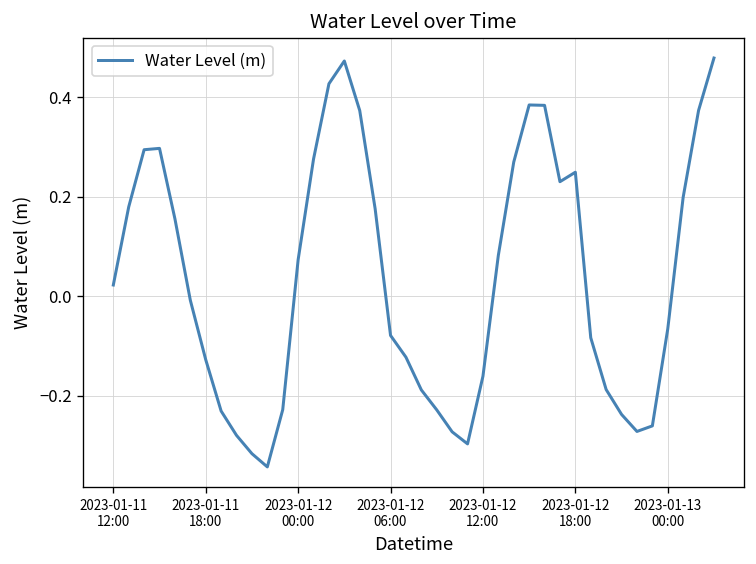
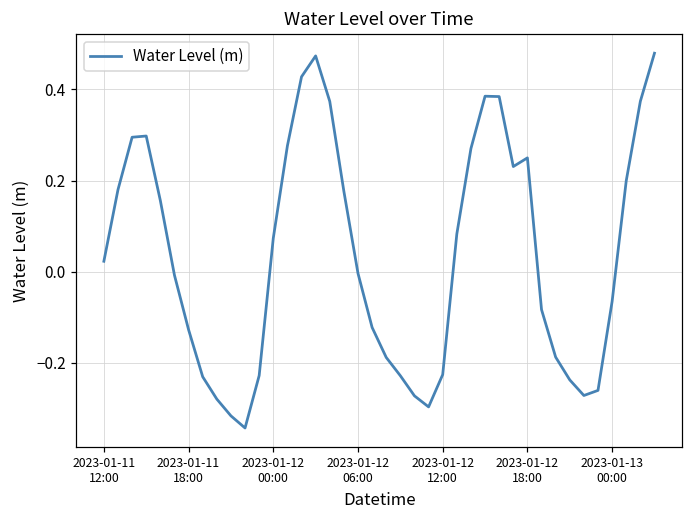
  {
    "2023-01-11 12:00": 0.02,
    "2023-01-11 18:00": -0.13,
    "2023-01-12 00:00": 0.07,
-   "2023-01-12 06:00": -0.08,
-   "2023-01-12 12:00": -0.16,
+   "2023-01-12 06:00": 0.00,
+   "2023-01-12 12:00": -0.23,
    "2023-01-12 18:00": 0.25,
    "2023-01-13 00:00": -0.07
  }
